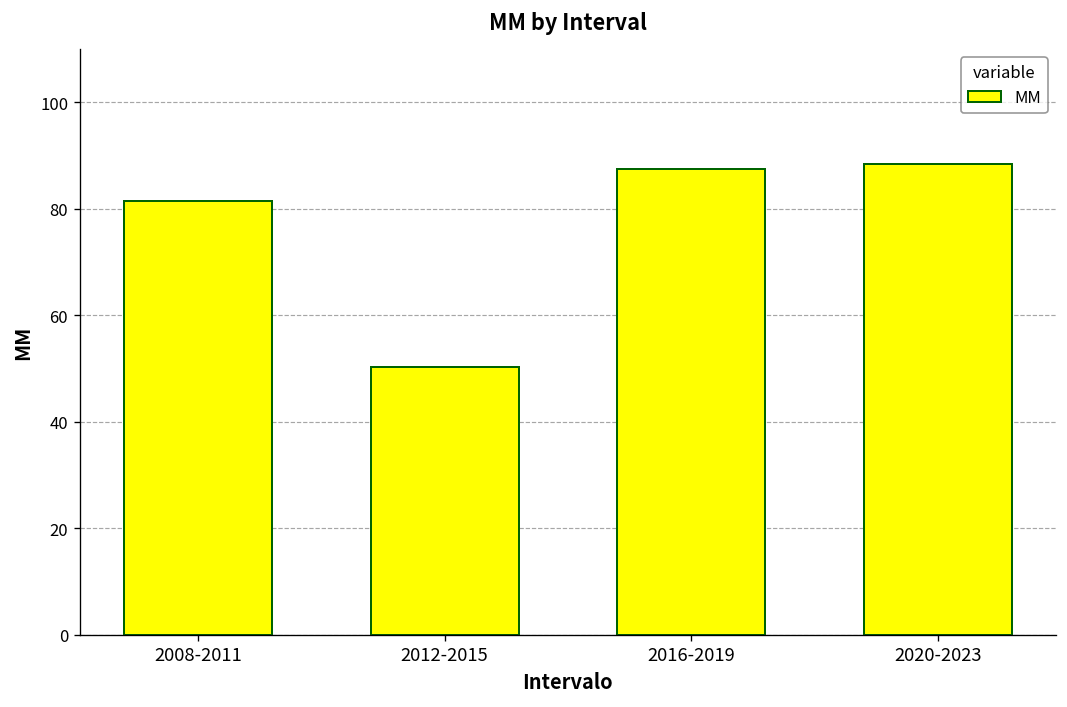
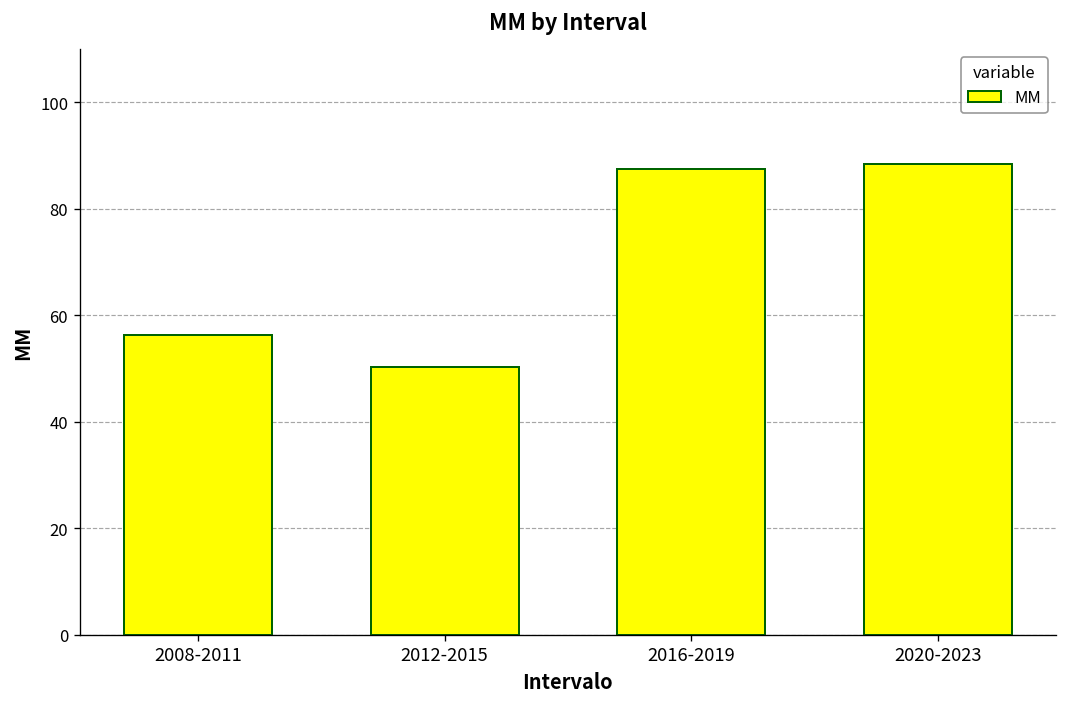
  {
-   "2008-2011": 81,
+   "2008-2011": 56,
    "2012-2015": 50,
    "2016-2019": 88,
    "2020-2023": 88
  }
